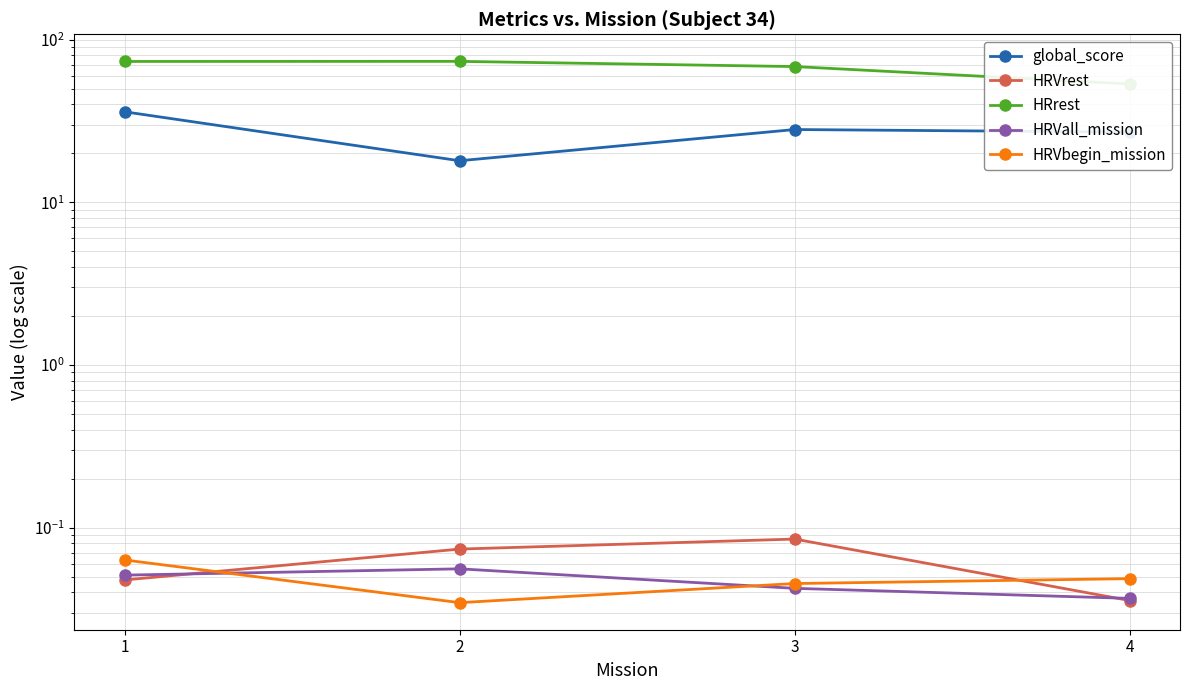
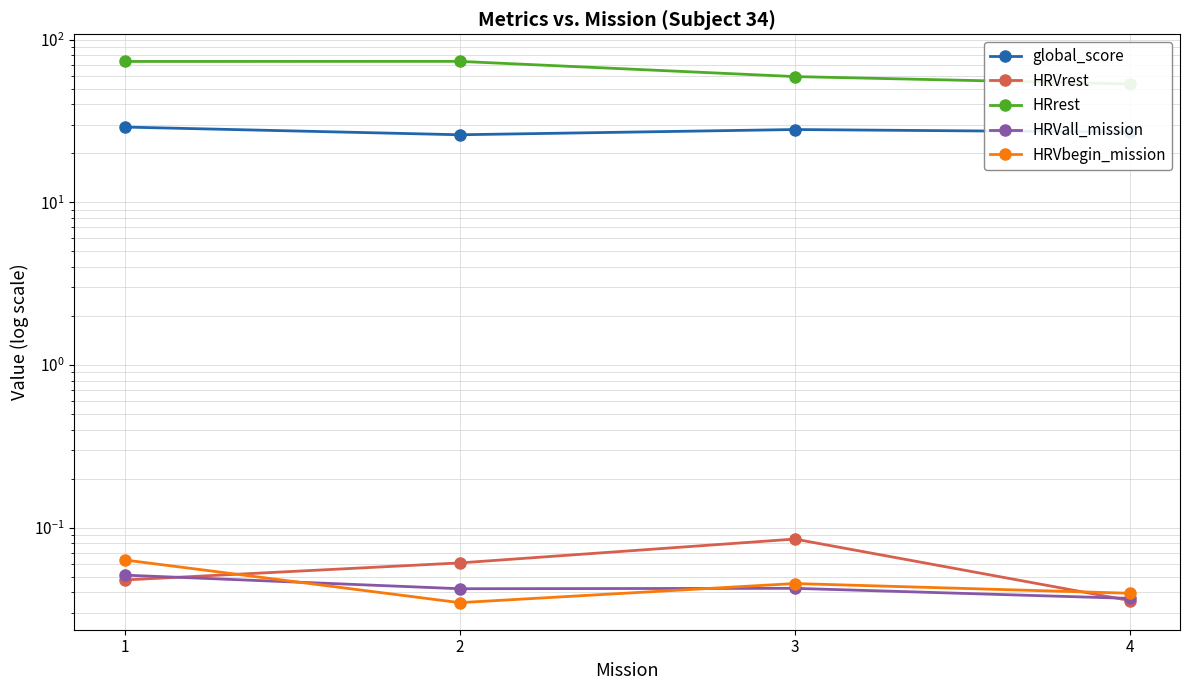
  {
    "global_score": {
-     "1": 36,
-     "2": 18,
+     "1": 29,
+     "2": 26,
      "3": 28
    },
    "HRVrest": {
      "1": 0.048,
-     "2": 0.07,
+     "2": 0.061,
      "3": 0.08
    },
    "HRrest": {
      "1": 70,
      "2": 70,
-     "3": 68
+     "3": 59
    },
    "HRVall_mission": {
      "1": 0.051,
-     "2": 0.056,
+     "2": 0.042,
      "3": 0.042
    },
    "HRVbegin_mission": {
      "1": 0.063,
      "2": 0.035,
      "3": 0.045,
-     "4": 0.049
+     "4": 0.039
    }
  }
